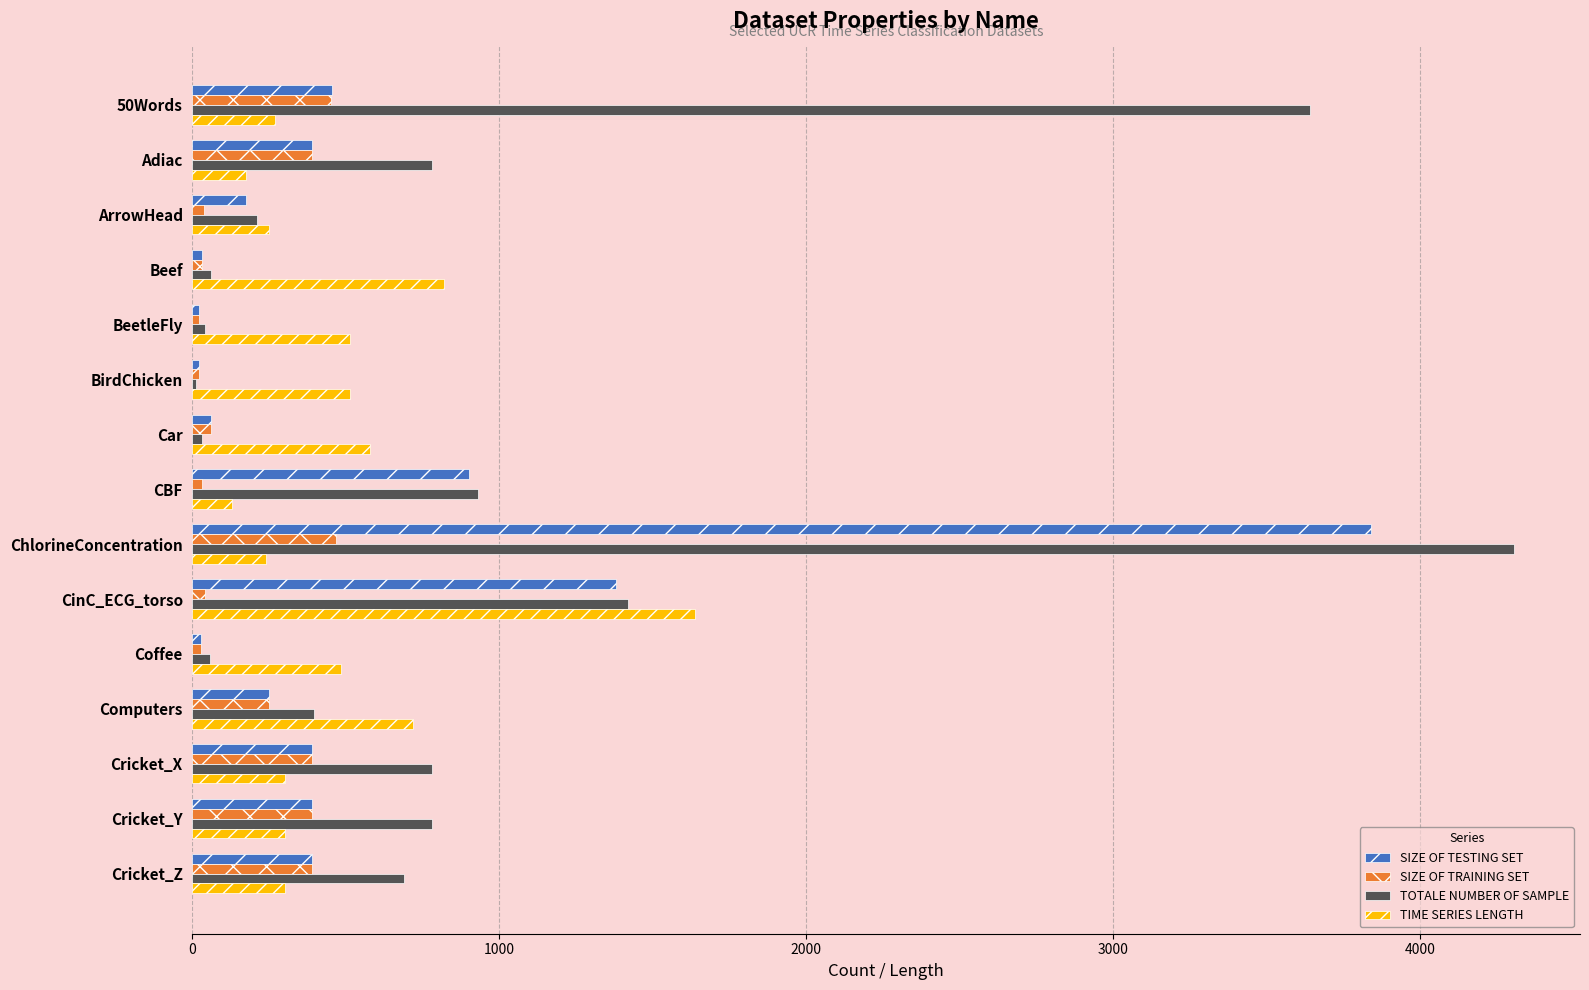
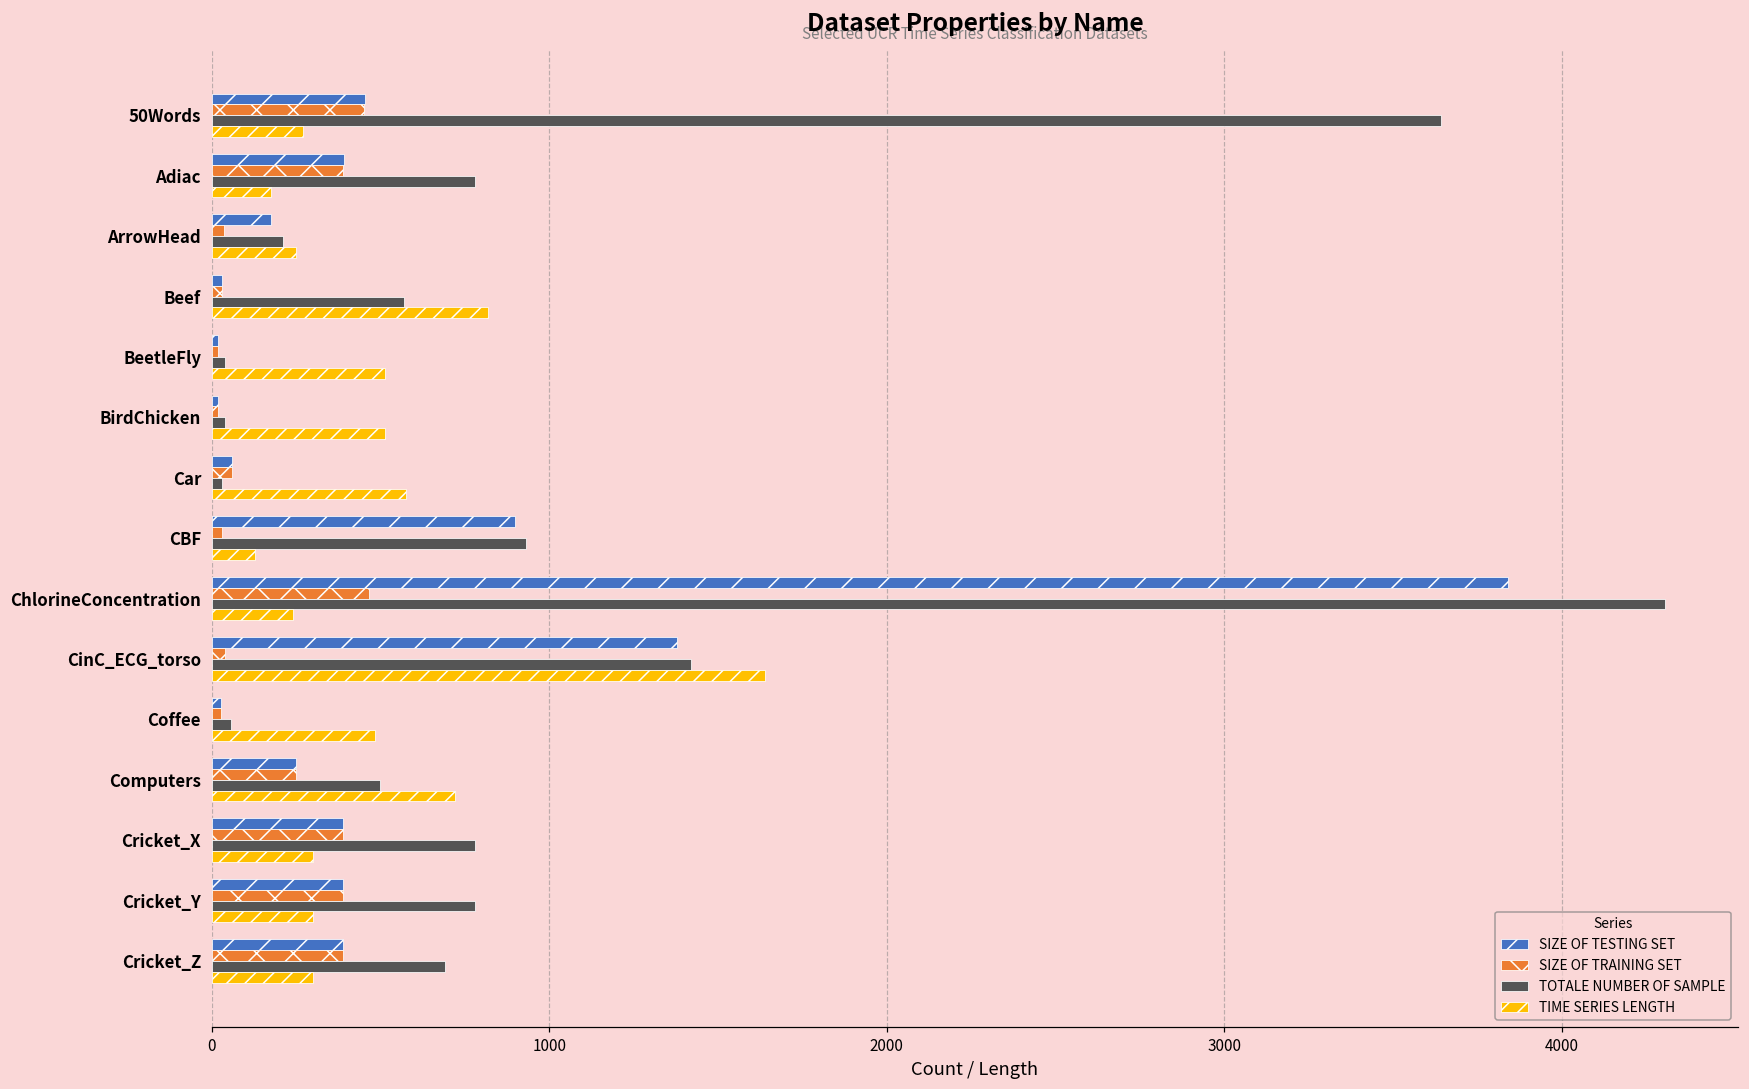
  {
    "SIZE OF TESTING SET": {
      "50Words": 460,
      "Adiac": 390,
      "ArrowHead": 180,
      "Beef": 30,
      "BeetleFly": 20,
      "BirdChicken": 20,
      "Car": 60,
      "CBF": 900,
      "ChlorineConcentration": 3840,
      "CinC_ECG_torso": 1380,
      "Coffee": 30,
      "Computers": 250,
      "Cricket_X": 390,
      "Cricket_Y": 390,
      "Cricket_Z": 390
    },
    "SIZE OF TRAINING SET": {
      "50Words": 450,
      "Adiac": 390,
      "ArrowHead": 40,
      "Beef": 30,
      "BeetleFly": 20,
      "BirdChicken": 20,
      "Car": 60,
      "CBF": 30,
      "ChlorineConcentration": 470,
      "CinC_ECG_torso": 40,
      "Coffee": 30,
      "Computers": 250,
      "Cricket_X": 390,
      "Cricket_Y": 390,
      "Cricket_Z": 390
    },
    "TOTALE NUMBER OF SAMPLE": {
      "50Words": 3640,
      "Adiac": 780,
      "ArrowHead": 210,
-     "Beef": 60,
+     "Beef": 570,
      "BeetleFly": 40,
-     "BirdChicken": 10,
+     "BirdChicken": 40,
      "Car": 30,
      "CBF": 930,
      "ChlorineConcentration": 4310,
      "CinC_ECG_torso": 1420,
      "Coffee": 60,
-     "Computers": 400,
+     "Computers": 500,
      "Cricket_X": 780,
      "Cricket_Y": 780,
      "Cricket_Z": 690
    },
    "TIME SERIES LENGTH": {
      "50Words": 270,
      "Adiac": 180,
      "ArrowHead": 250,
      "Beef": 820,
      "BeetleFly": 510,
      "BirdChicken": 510,
      "Car": 580,
      "CBF": 130,
      "ChlorineConcentration": 240,
      "CinC_ECG_torso": 1640,
      "Coffee": 490,
      "Computers": 720,
      "Cricket_X": 300,
      "Cricket_Y": 300,
      "Cricket_Z": 300
    }
  }
